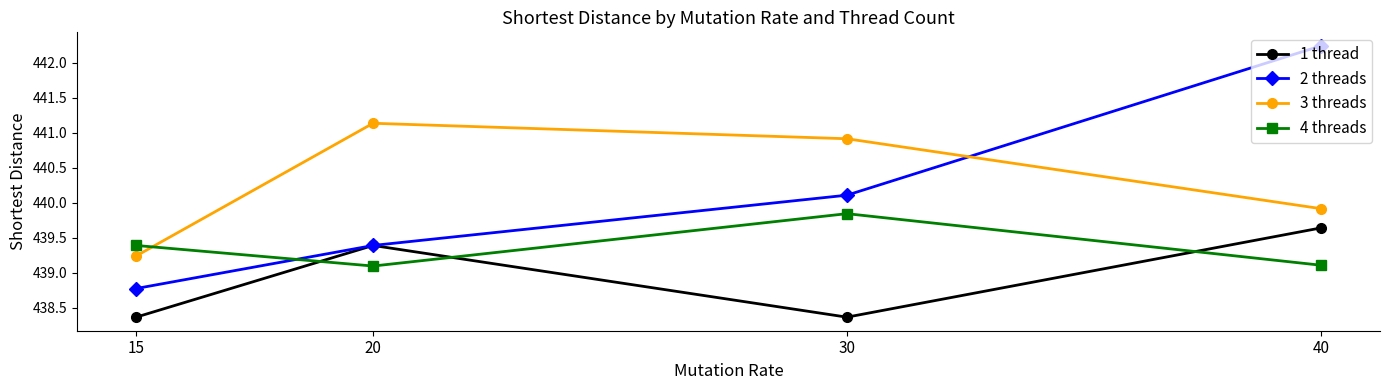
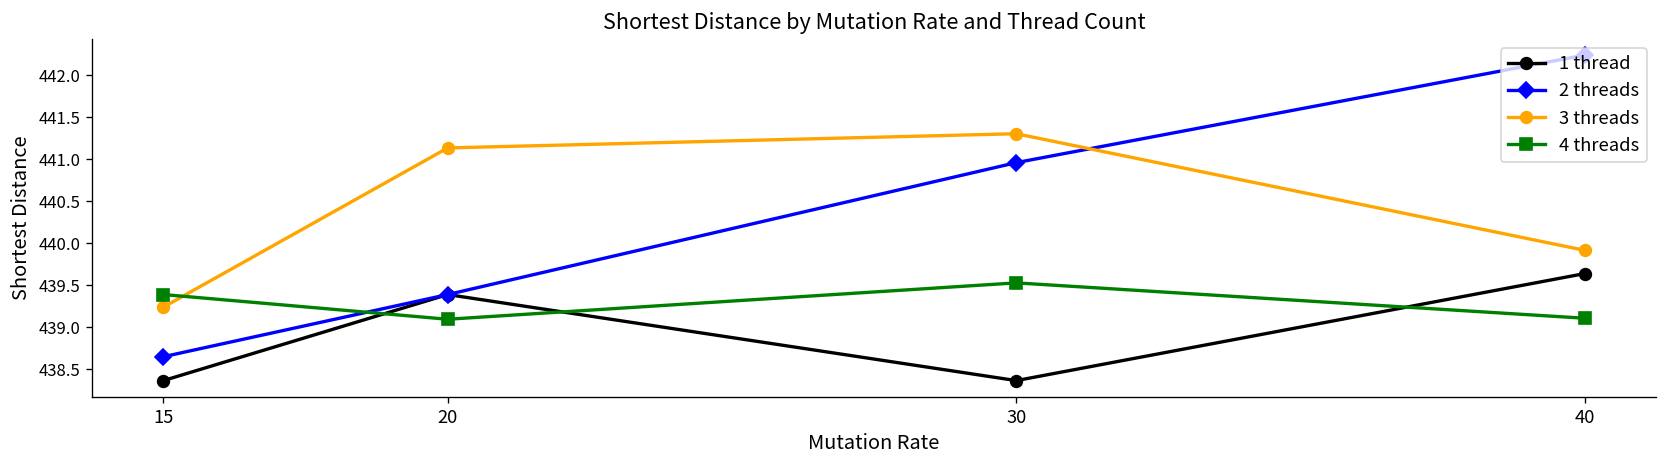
  {
    "1 thread": {
      "15": 438.4,
      "30": 438.4,
      "40": 439.6
    },
    "2 threads": {
-     "15": 438.8,
-     "30": 440.1
+     "15": 438.6,
+     "30": 441.0
    },
    "3 threads": {
      "15": 439.2,
      "20": 441.1,
-     "30": 440.9,
+     "30": 441.3,
      "40": 439.9
    },
    "4 threads": {
      "15": 439.4,
      "20": 439.1,
-     "30": 439.8,
+     "30": 439.5,
      "40": 439.1
    }
  }
